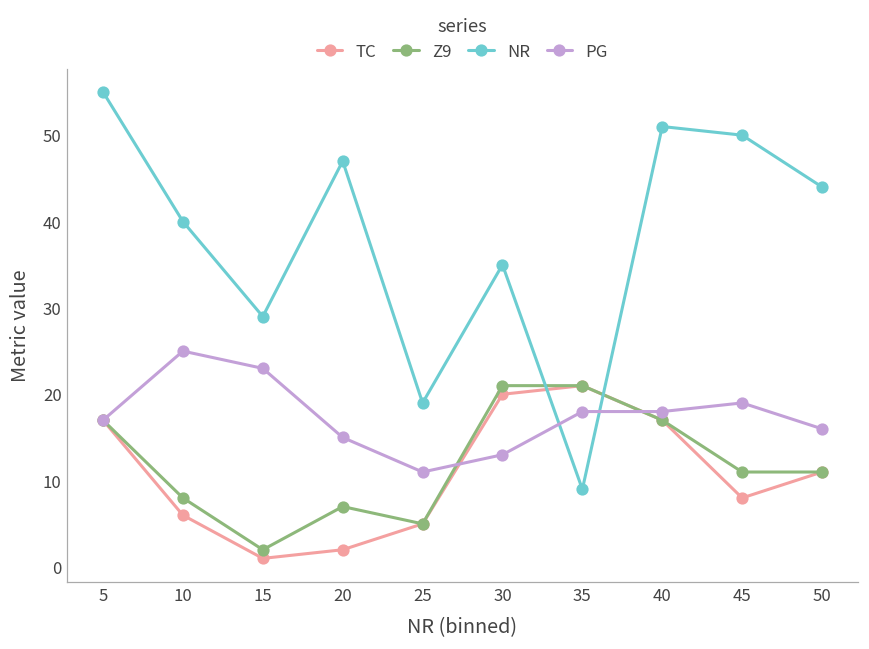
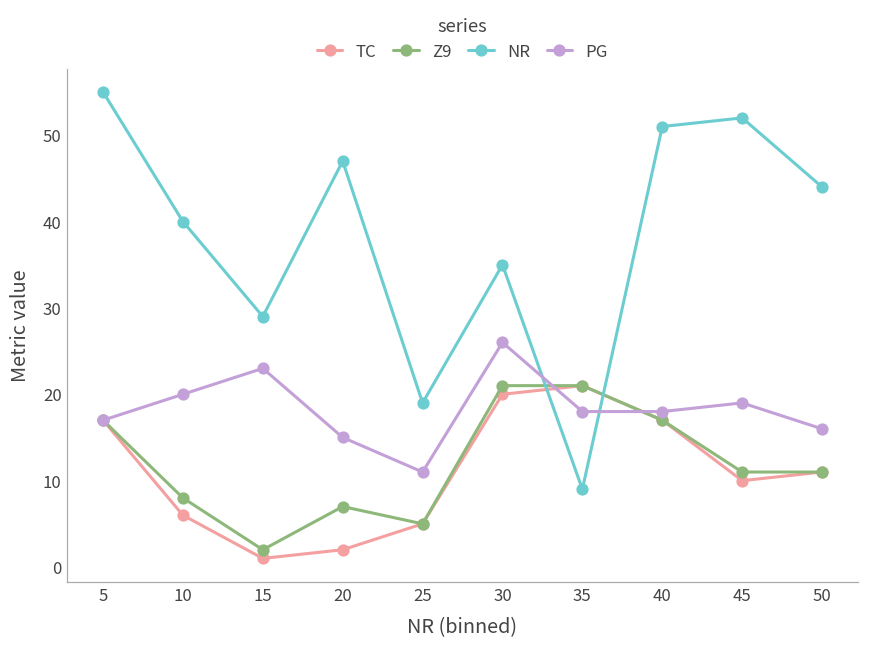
  {
    "TC": {
      "10": 6,
      "15": 1,
      "20": 2,
      "30": 20,
-     "45": 8
+     "45": 10
    },
    "Z9": {
      "10": 8,
      "15": 2,
      "20": 7,
      "30": 21,
      "45": 11
    },
    "NR": {
      "5": 55,
      "10": 40,
      "15": 29,
      "20": 47,
      "25": 19,
      "30": 35,
      "35": 9,
      "40": 51,
-     "45": 50,
+     "45": 52,
      "50": 44
    },
    "PG": {
-     "10": 25,
+     "10": 20,
      "15": 23,
      "20": 15,
      "25": 11,
-     "30": 13,
+     "30": 26,
      "35": 18,
      "40": 18,
      "45": 19,
      "50": 16
    }
  }
